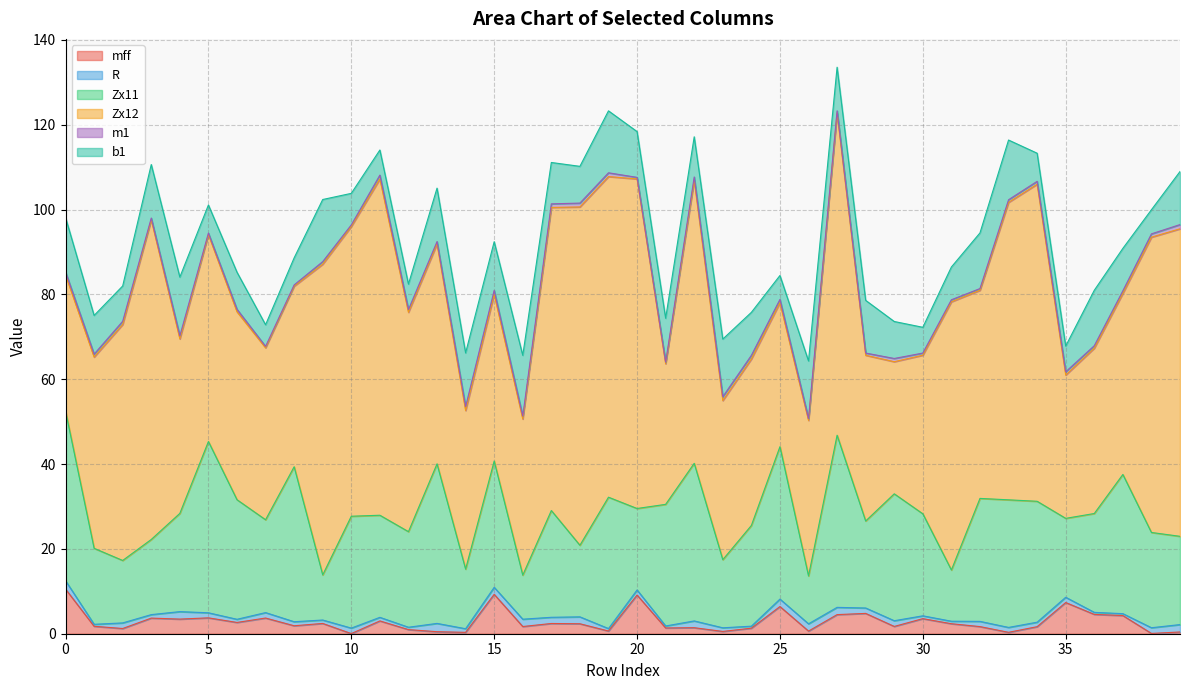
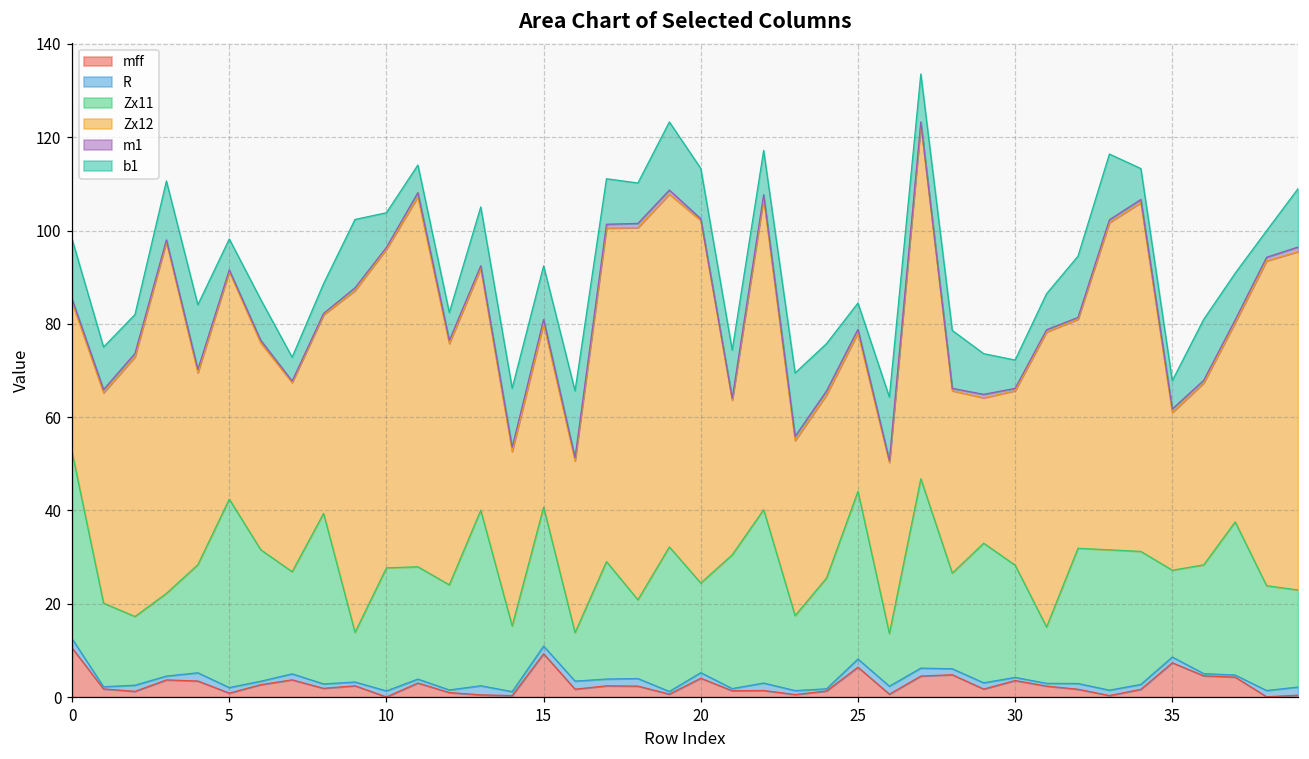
  {
    "mff": {
      "0": 11,
-     "5": 4,
+     "5": 1,
      "10": 0,
      "15": 9,
-     "20": 9,
+     "20": 4,
      "25": 6,
      "30": 4,
      "35": 7
    },
    "Zx12": {
      "0": 32,
      "15": 39,
      "25": 34,
      "35": 34
    },
    "m1": {
      "0": 1,
      "15": 1,
      "25": 1,
      "35": 1
    }
  }
